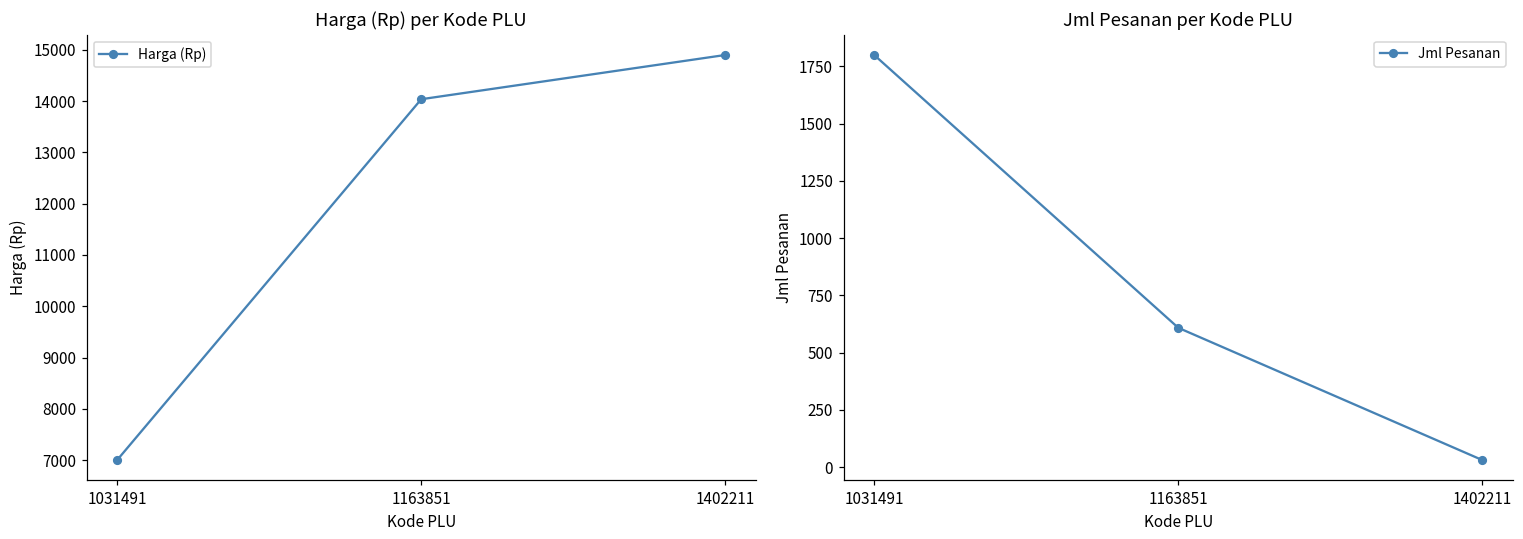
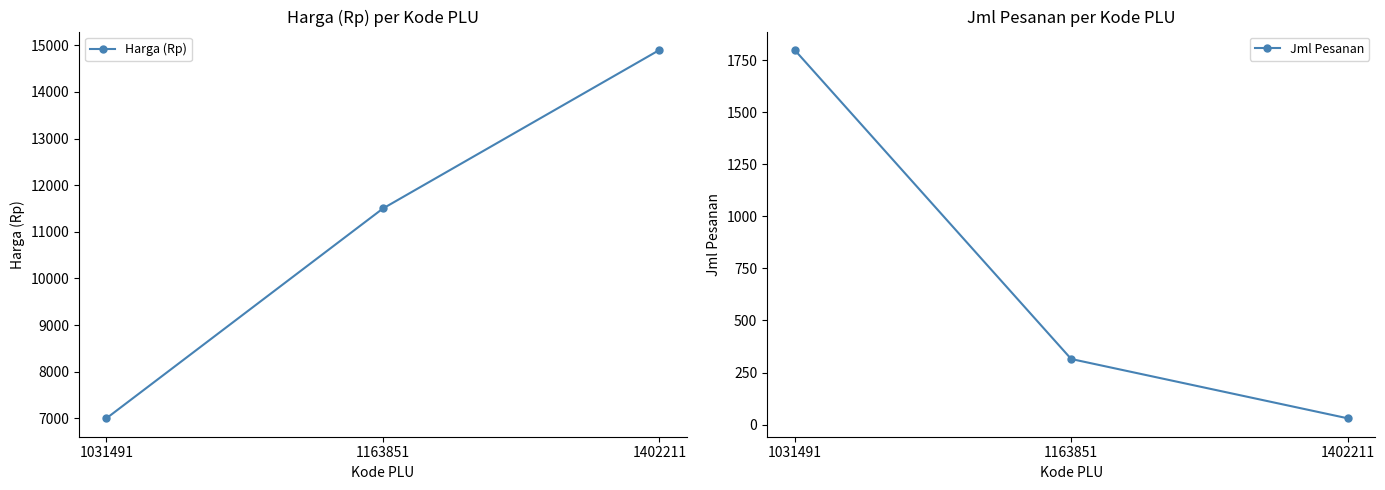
  {
    "Harga (Rp) per Kode PLU": {
      "1031491": 7000,
-     "1163851": 14000,
+     "1163851": 11500,
      "1402211": 14900
    },
    "Jml Pesanan per Kode PLU": {
      "1031491": 1800,
-     "1163851": 610,
+     "1163851": 320,
      "1402211": 30
    }
  }
